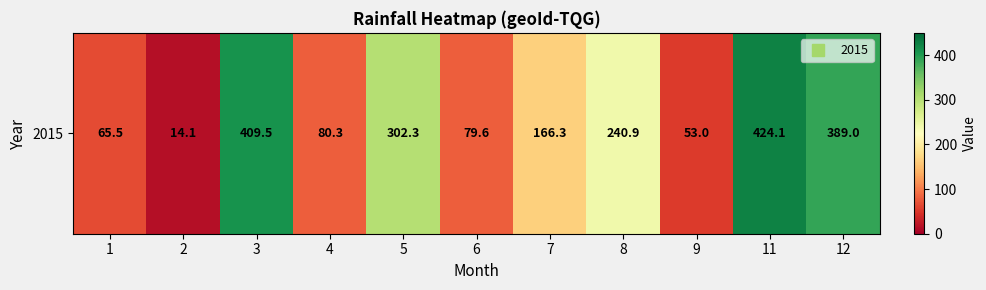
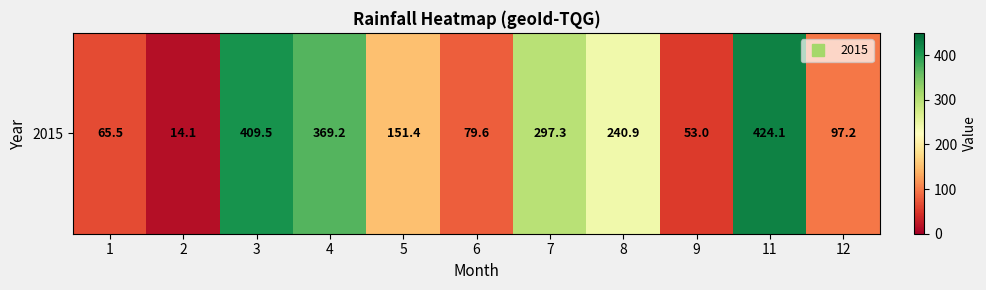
  {
    "2015": {
      "1": 65.5,
      "2": 14.1,
      "3": 409.5,
-     "4": 80.3,
-     "5": 302.3,
+     "4": 369.2,
+     "5": 151.4,
      "6": 79.6,
-     "7": 166.3,
+     "7": 297.3,
      "8": 240.9,
      "9": 53.0,
      "11": 424.1,
-     "12": 389.0
+     "12": 97.2
    }
  }
